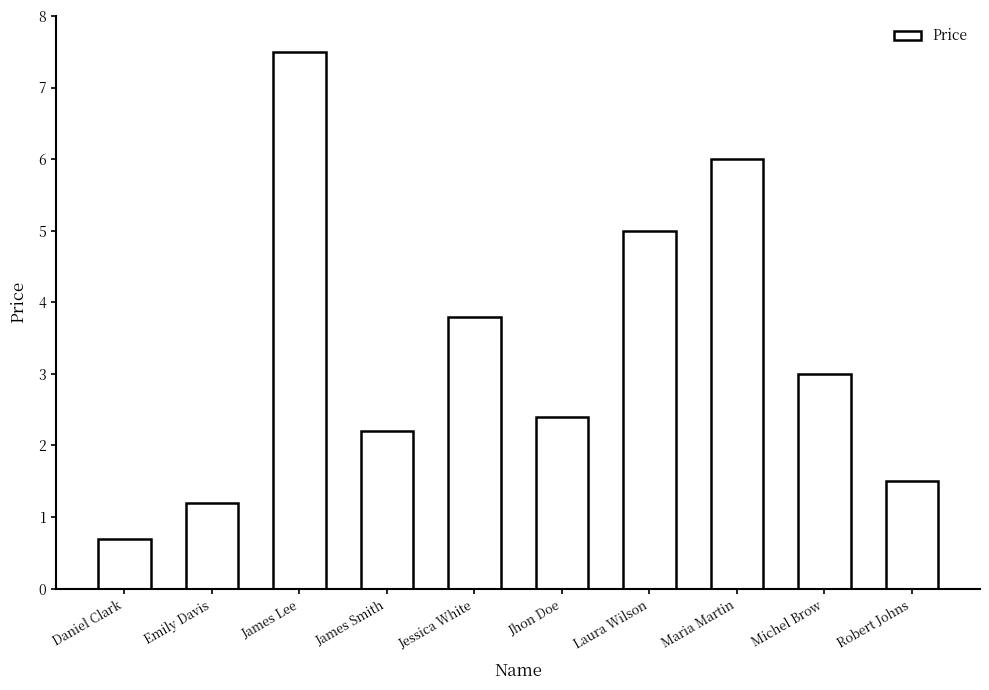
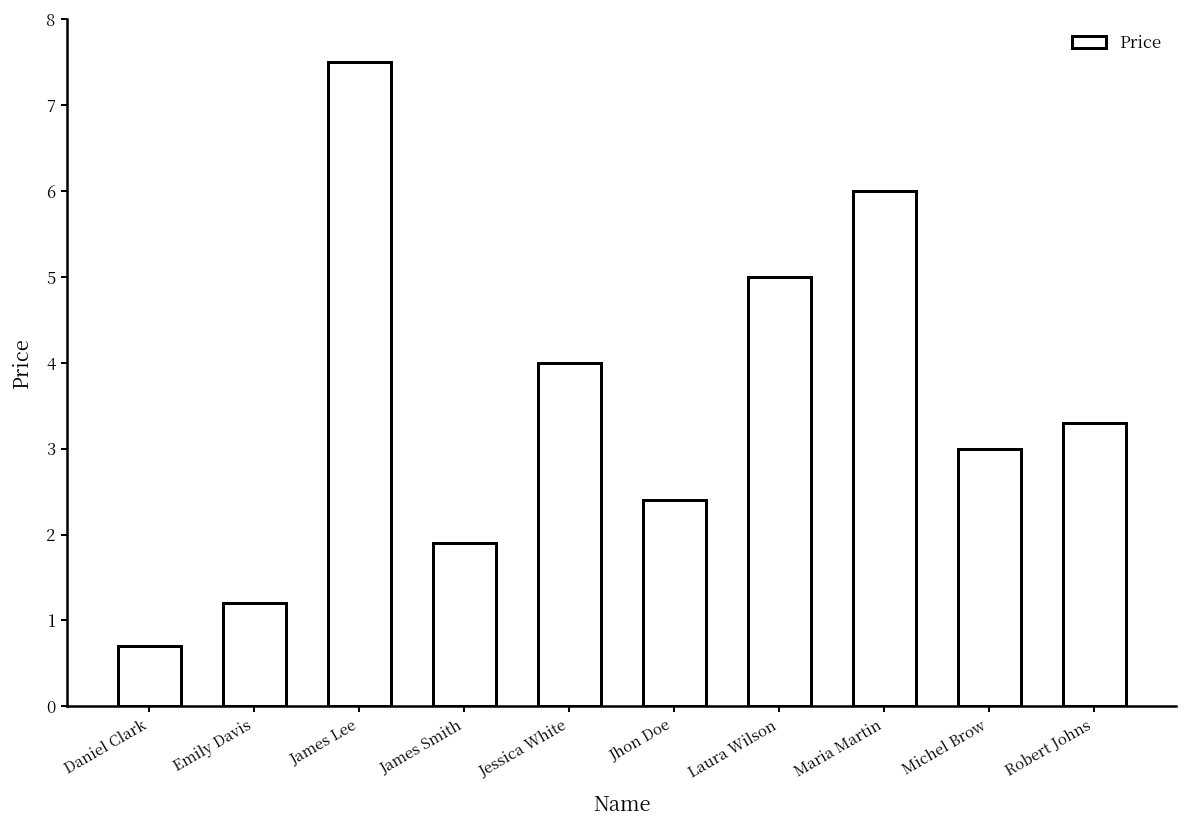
  {
    "Daniel Clark": 0.7,
    "Emily Davis": 1.2,
    "James Lee": 7.5,
-   "James Smith": 2.2,
-   "Jessica White": 3.8,
+   "James Smith": 1.9,
+   "Jessica White": 4.0,
    "Jhon Doe": 2.4,
    "Laura Wilson": 5.0,
    "Maria Martin": 6.0,
    "Michel Brow": 3.0,
-   "Robert Johns": 1.5
+   "Robert Johns": 3.3
  }
